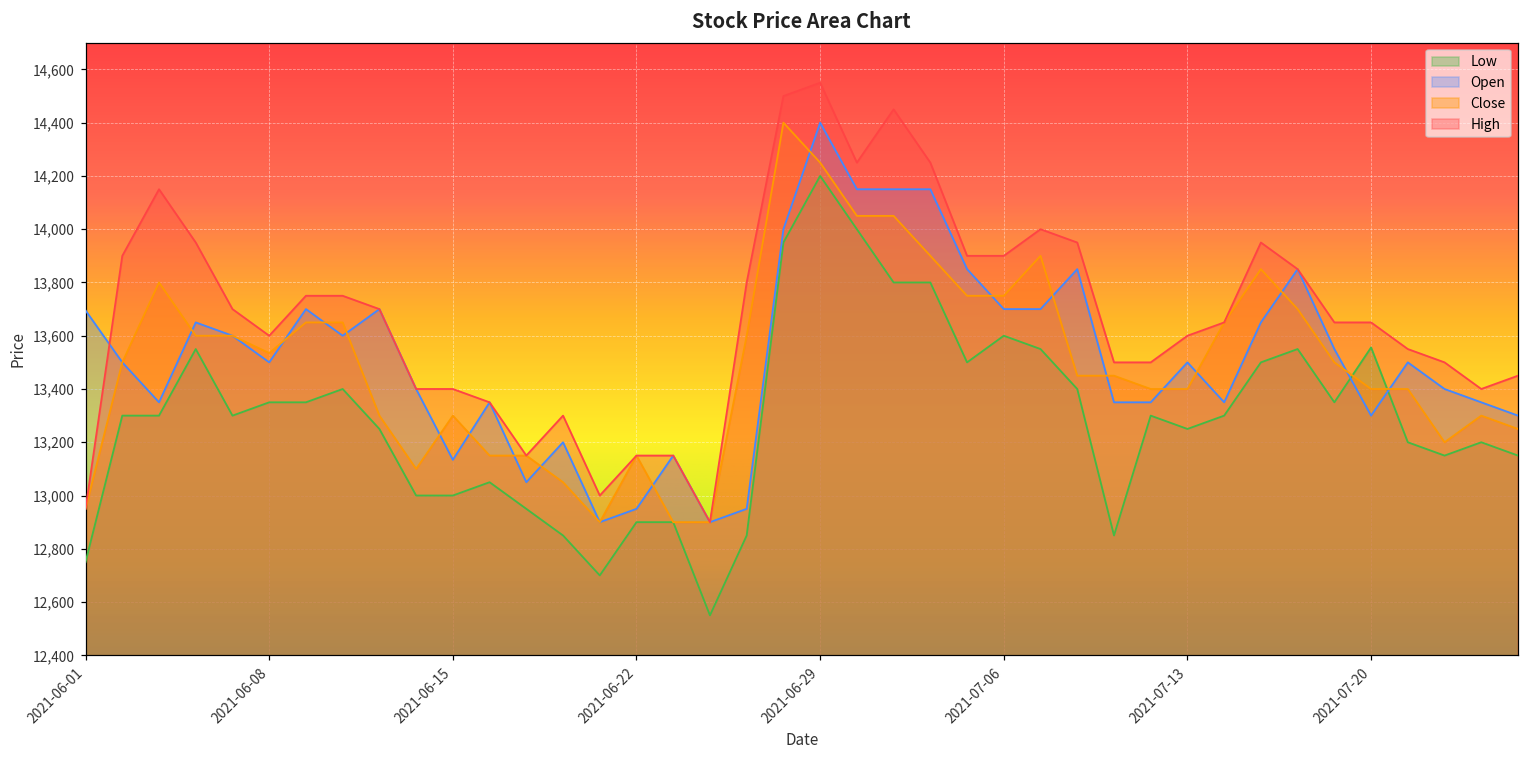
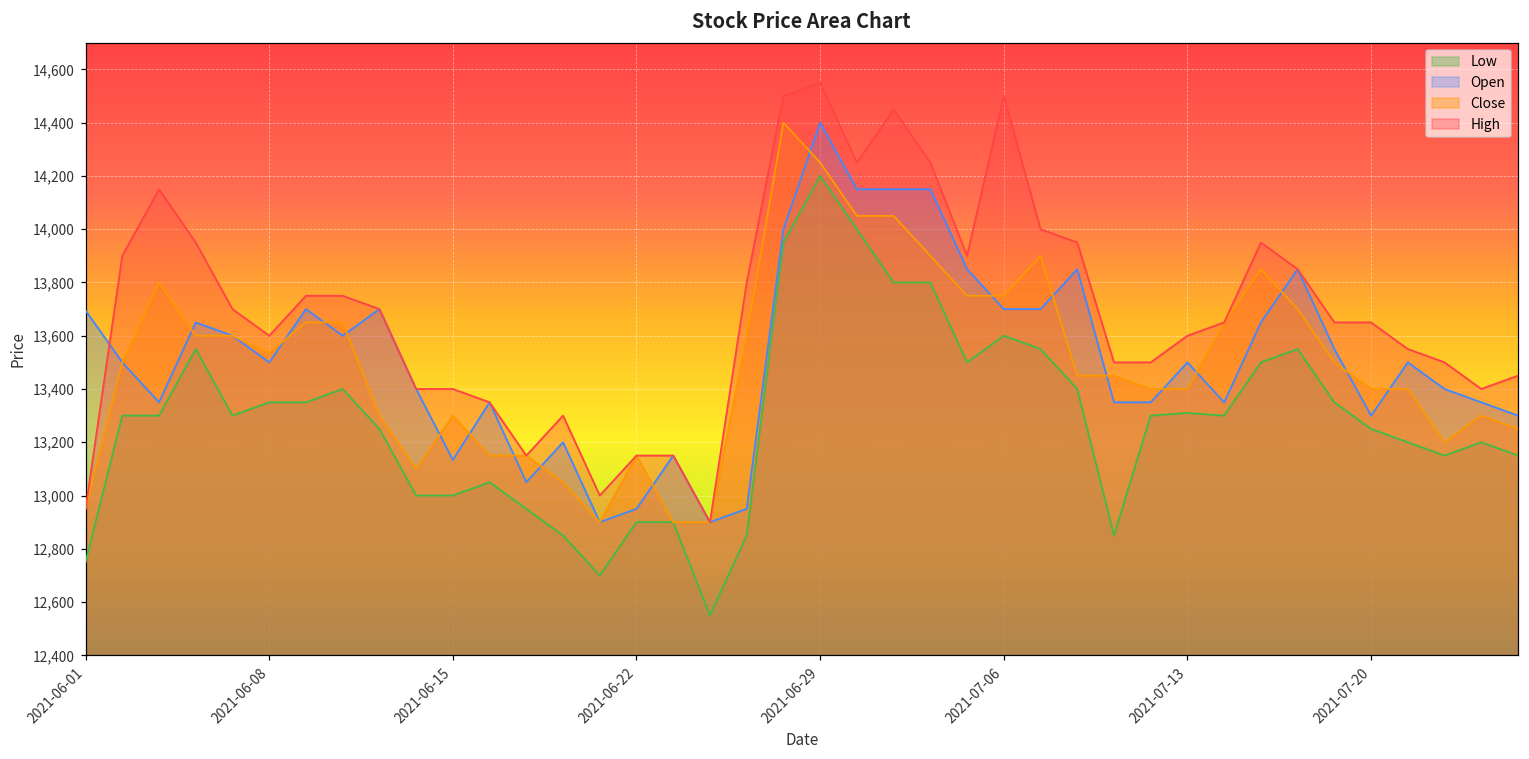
  {
    "Low": {
      "2021-06-01": "12,750",
      "2021-06-08": "13,350",
      "2021-06-15": "13,000",
      "2021-06-22": "12,900",
      "2021-06-29": "14,200",
      "2021-07-06": "13,600",
-     "2021-07-13": "13,250",
-     "2021-07-20": "13,560"
+     "2021-07-13": "13,310",
+     "2021-07-20": "13,250"
    },
    "Open": {
      "2021-06-01": "13,700",
      "2021-06-08": "13,500",
      "2021-06-15": "13,130",
      "2021-06-22": "12,950",
      "2021-06-29": "14,400",
      "2021-07-06": "13,700",
      "2021-07-13": "13,500",
      "2021-07-20": "13,300"
    },
    "Close": {
      "2021-06-08": "13,540",
      "2021-06-15": "13,300",
      "2021-06-29": "14,250",
      "2021-07-06": "13,750",
      "2021-07-13": "13,400",
      "2021-07-20": "13,400"
    },
    "High": {
      "2021-06-08": "13,600",
      "2021-06-15": "13,400",
      "2021-06-29": "14,550",
-     "2021-07-06": "13,900",
+     "2021-07-06": "14,500",
      "2021-07-13": "13,600",
      "2021-07-20": "13,650"
    }
  }
